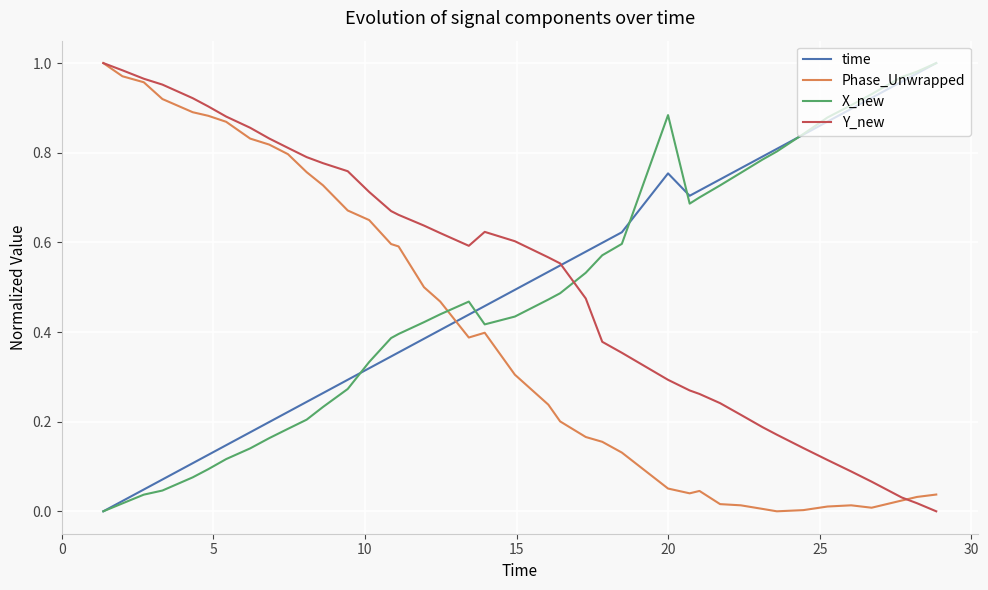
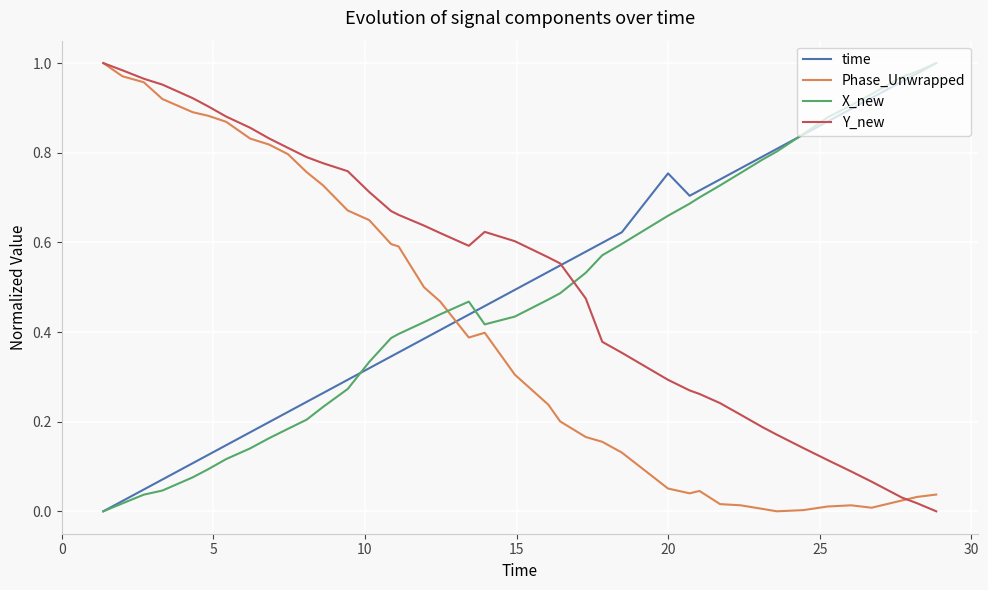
  {
    "time": {
      "20": 0.75
    },
    "X_new": {
-     "20": 0.88
+     "20": 0.66
    }
  }
